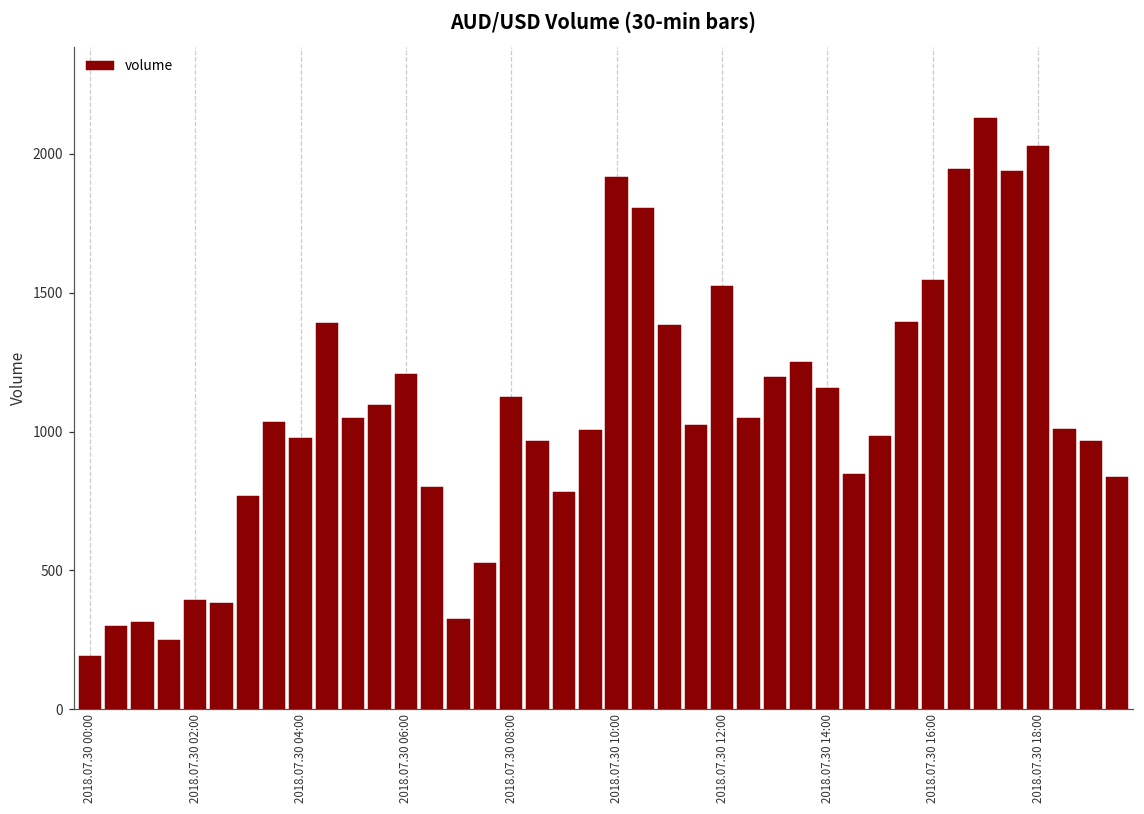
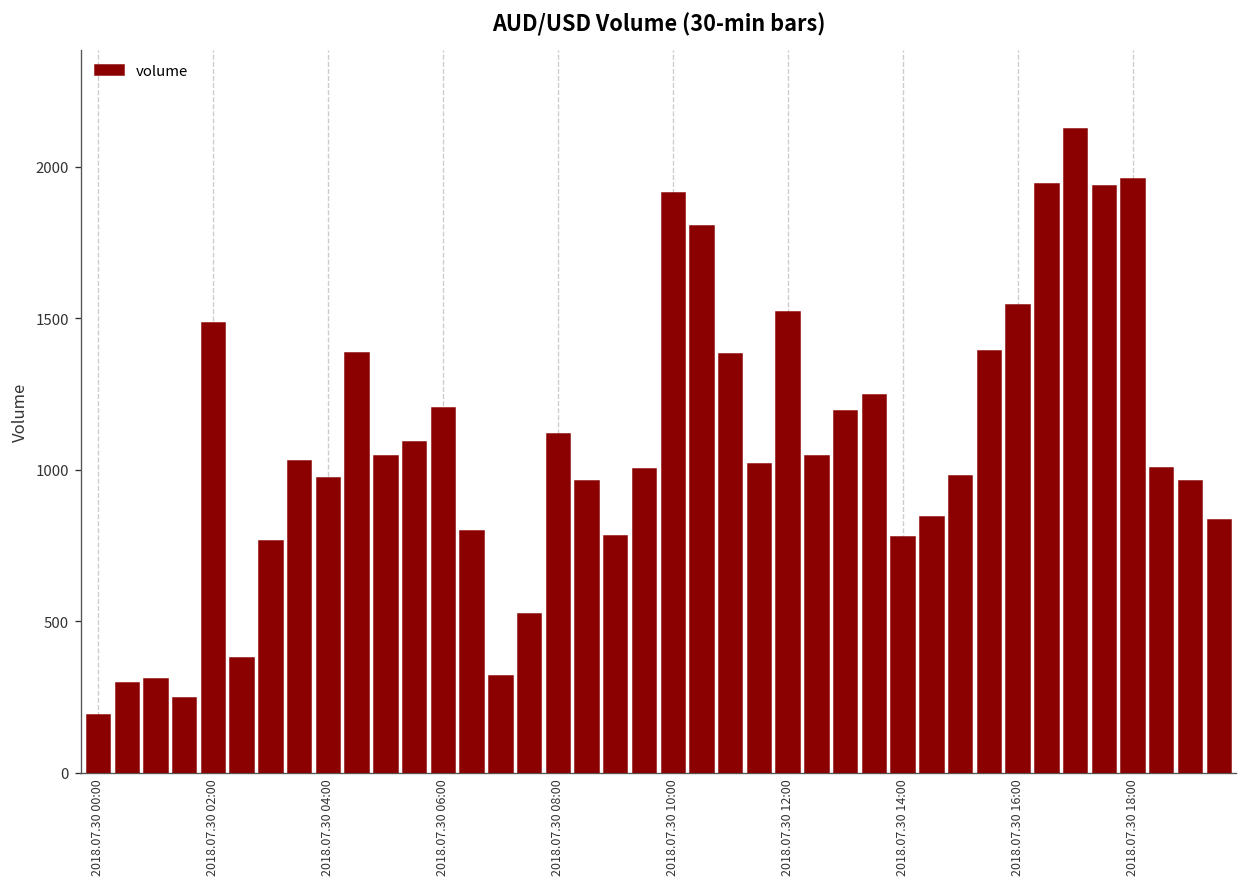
  {
    "2018.07.30 00:00": 190,
-   "2018.07.30 02:00": 390,
+   "2018.07.30 02:00": 1490,
    "2018.07.30 04:00": 980,
    "2018.07.30 06:00": 1210,
    "2018.07.30 08:00": 1120,
    "2018.07.30 10:00": 1920,
    "2018.07.30 12:00": 1520,
-   "2018.07.30 14:00": 1160,
+   "2018.07.30 14:00": 780,
    "2018.07.30 16:00": 1550,
-   "2018.07.30 18:00": 2030
+   "2018.07.30 18:00": 1960
  }
